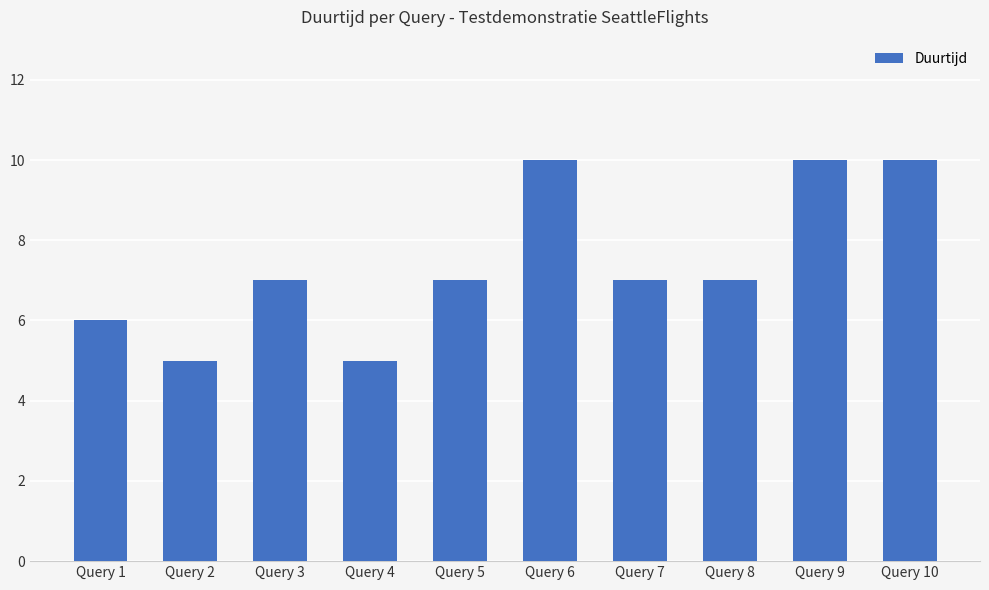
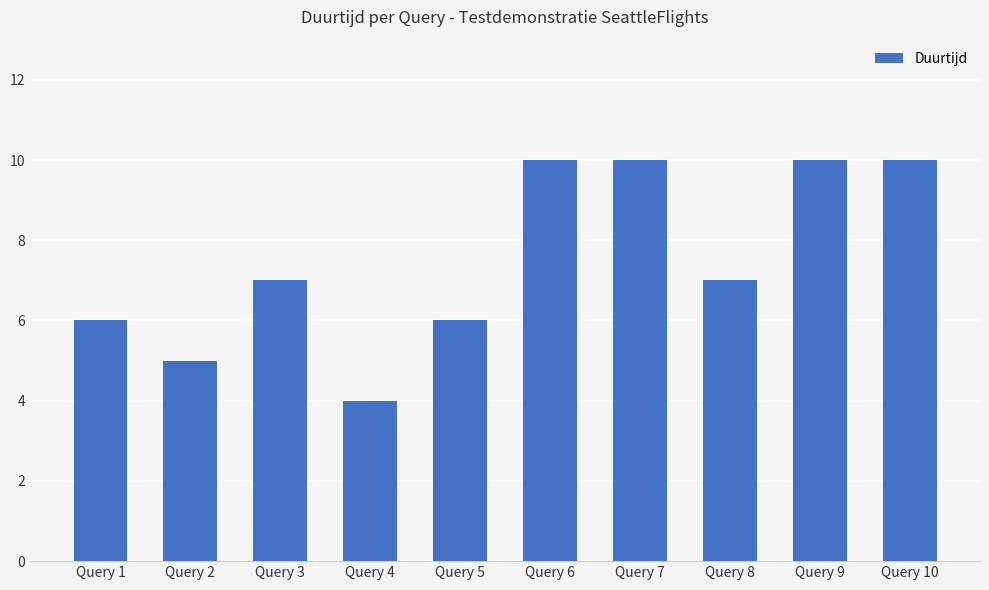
  {
    "Query 1": 6,
    "Query 2": 5,
    "Query 3": 7,
-   "Query 4": 5,
-   "Query 5": 7,
+   "Query 4": 4,
+   "Query 5": 6,
    "Query 6": 10,
-   "Query 7": 7,
+   "Query 7": 10,
    "Query 8": 7,
    "Query 9": 10,
    "Query 10": 10
  }
